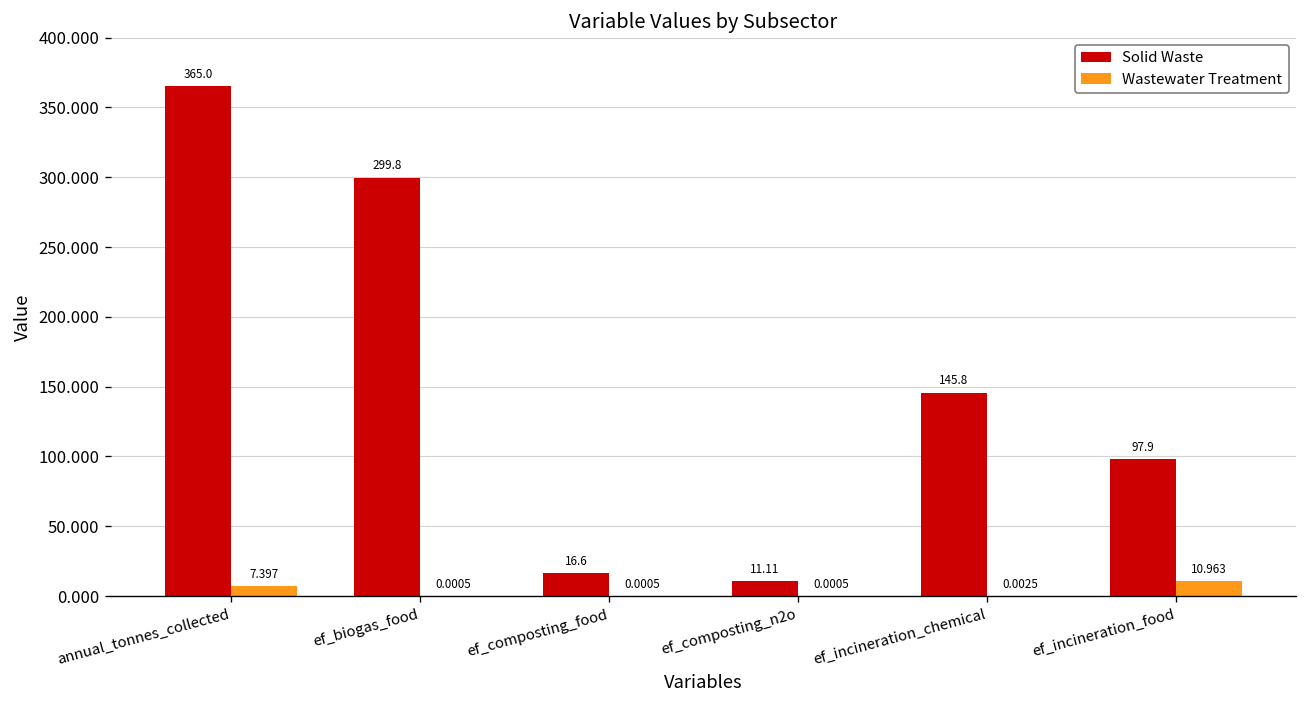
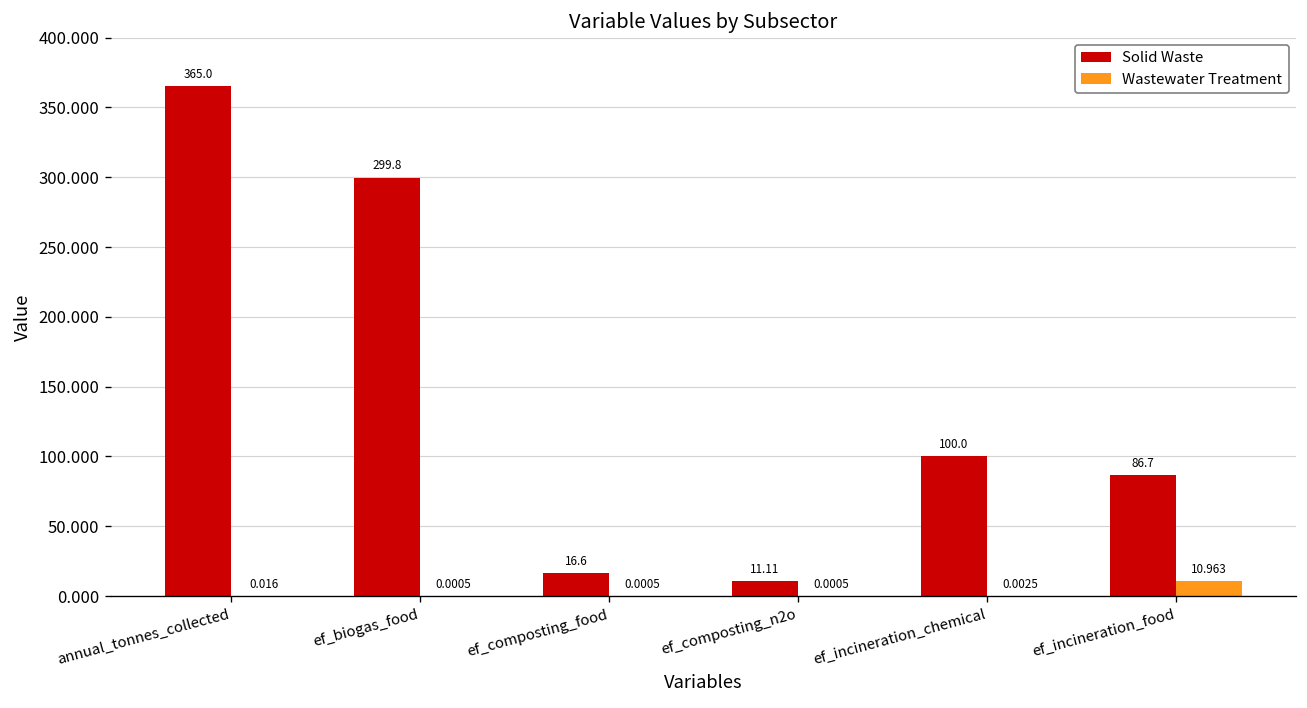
  {
    "Solid Waste": {
      "annual_tonnes_collected": 365.0,
      "ef_biogas_food": 299.8,
      "ef_composting_food": 16.6,
      "ef_composting_n2o": 11.11,
-     "ef_incineration_chemical": 145.8,
-     "ef_incineration_food": 97.9
+     "ef_incineration_chemical": 100.0,
+     "ef_incineration_food": 86.7
    },
    "Wastewater Treatment": {
-     "annual_tonnes_collected": 7.397,
+     "annual_tonnes_collected": 0.016,
      "ef_biogas_food": 0.0005,
      "ef_composting_food": 0.0005,
      "ef_composting_n2o": 0.0005,
      "ef_incineration_chemical": 0.0025,
      "ef_incineration_food": 10.963
    }
  }
